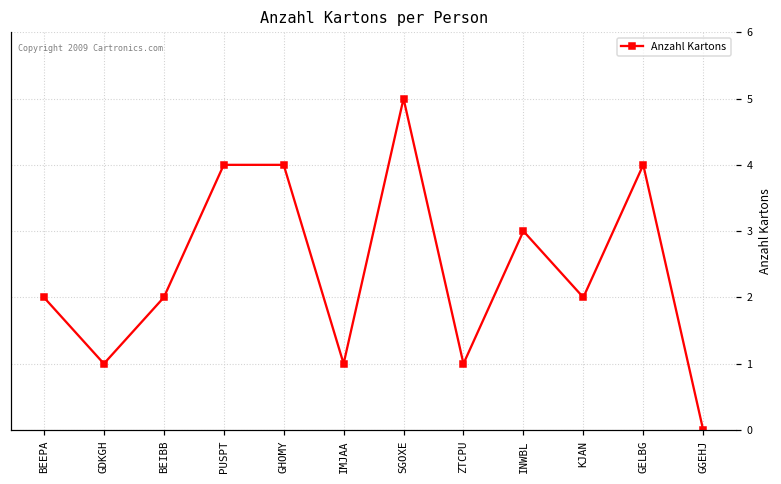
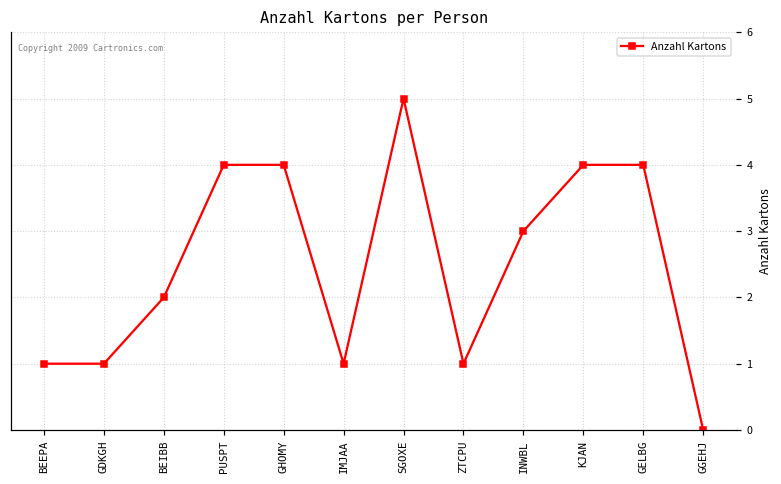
  {
-   "BEEPA": 2,
+   "BEEPA": 1,
    "GDKGH": 1,
    "BEIBB": 2,
    "PUSPT": 4,
    "GHOMY": 4,
    "IMJAA": 1,
    "SGOXE": 5,
    "ZTCPU": 1,
    "INWBL": 3,
-   "KJAN": 2,
+   "KJAN": 4,
    "GELBG": 4,
    "GGEHJ": 0
  }
